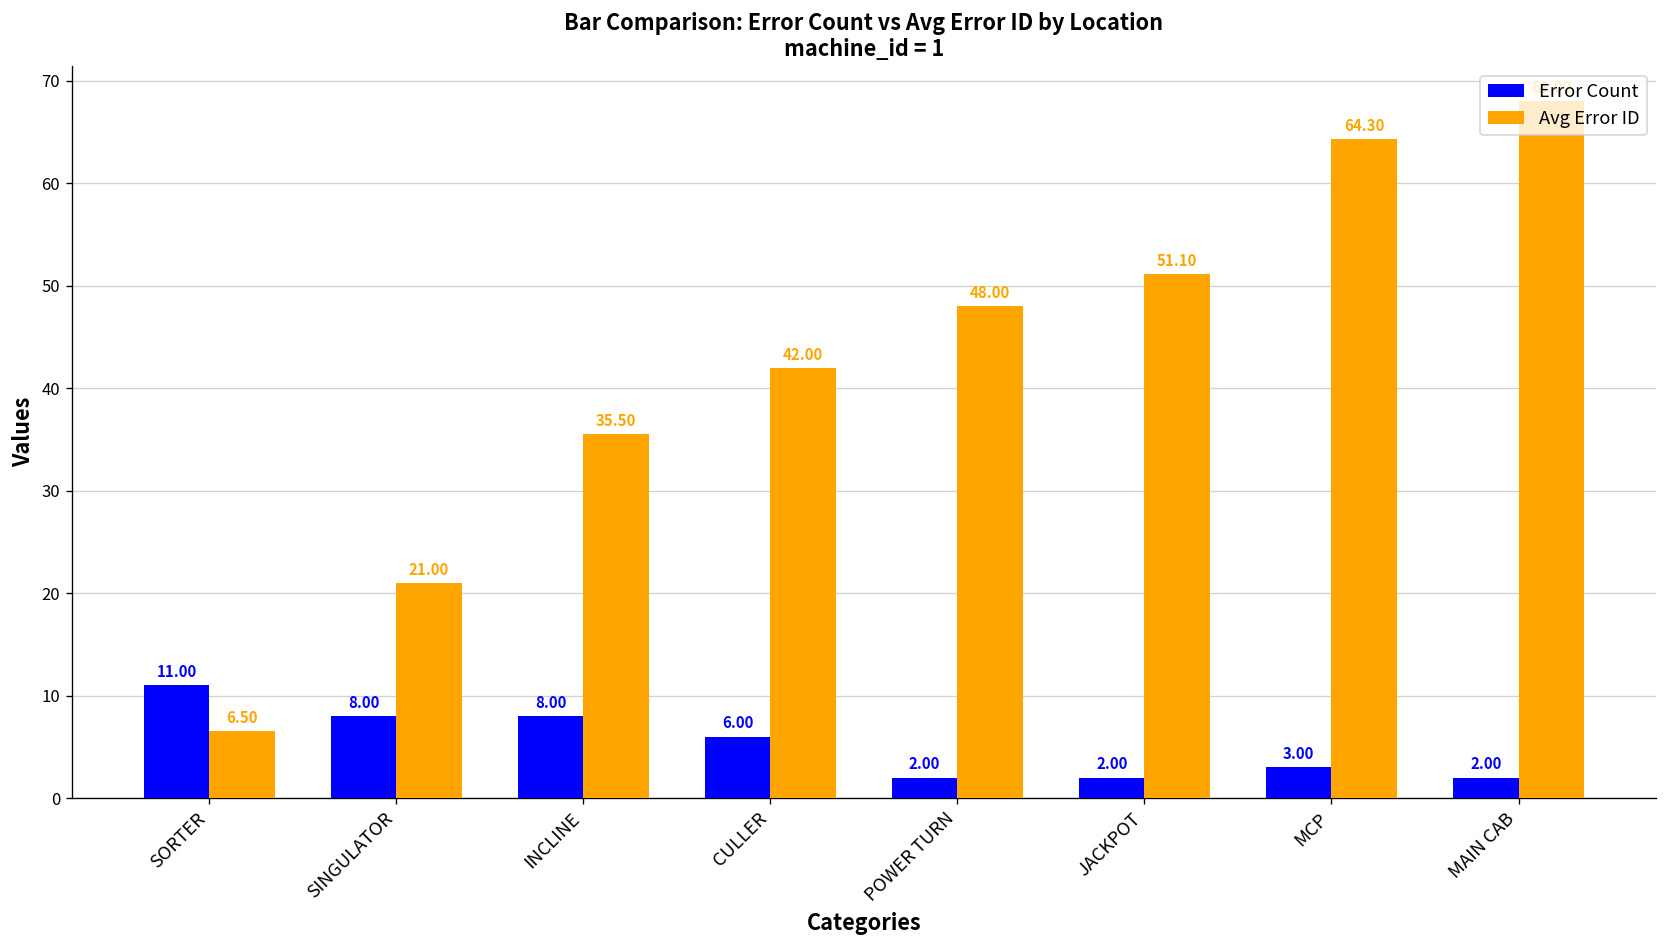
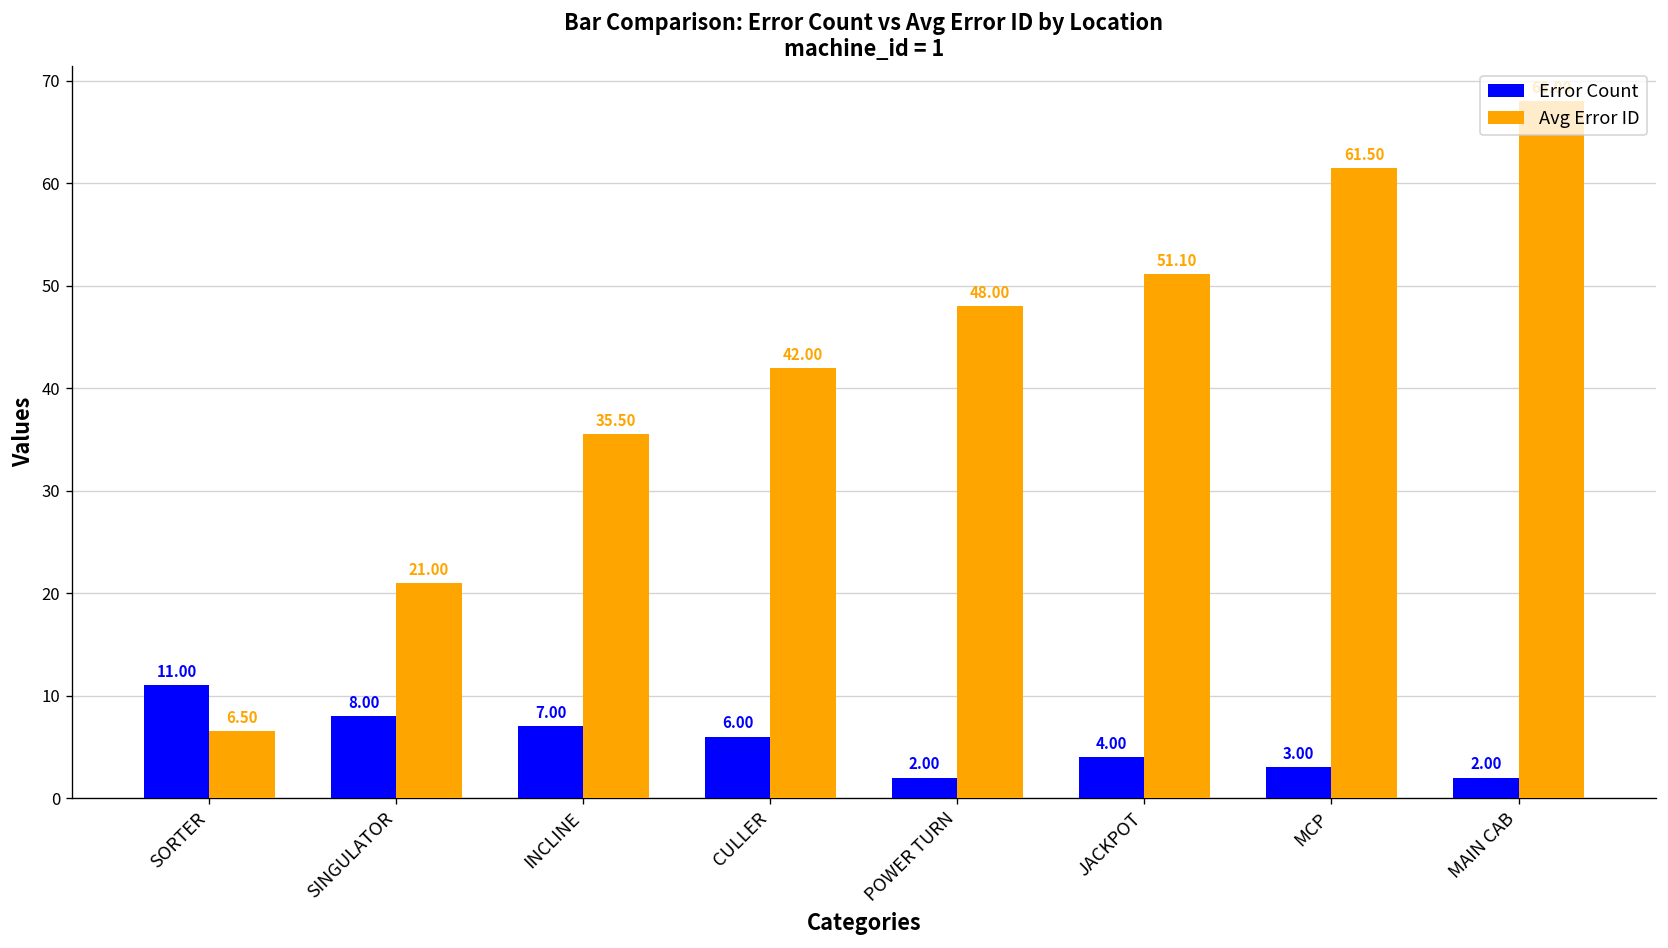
  {
    "Error Count": {
      "SORTER": 11.00,
      "SINGULATOR": 8.00,
-     "INCLINE": 8.00,
+     "INCLINE": 7.00,
      "CULLER": 6.00,
      "POWER TURN": 2.00,
-     "JACKPOT": 2.00,
+     "JACKPOT": 4.00,
      "MCP": 3.00,
      "MAIN CAB": 2.00
    },
    "Avg Error ID": {
      "SORTER": 6.50,
      "SINGULATOR": 21.00,
      "INCLINE": 35.50,
      "CULLER": 42.00,
      "POWER TURN": 48.00,
      "JACKPOT": 51.10,
-     "MCP": 64.30
+     "MCP": 61.50
    }
  }
